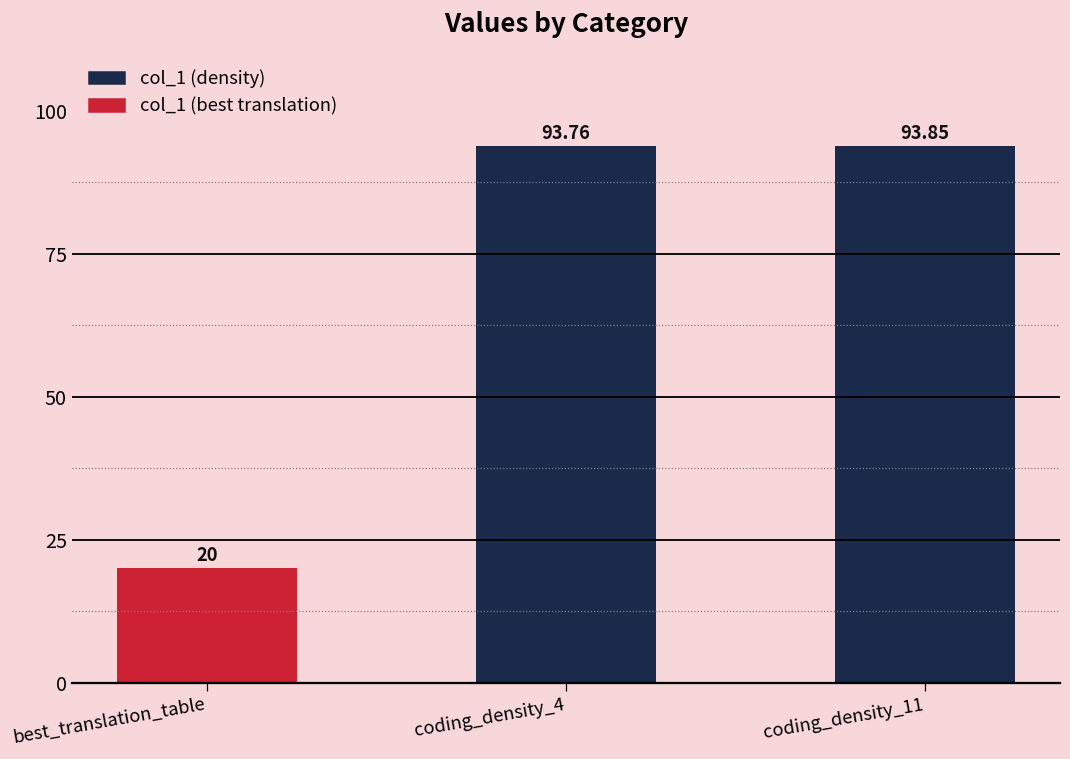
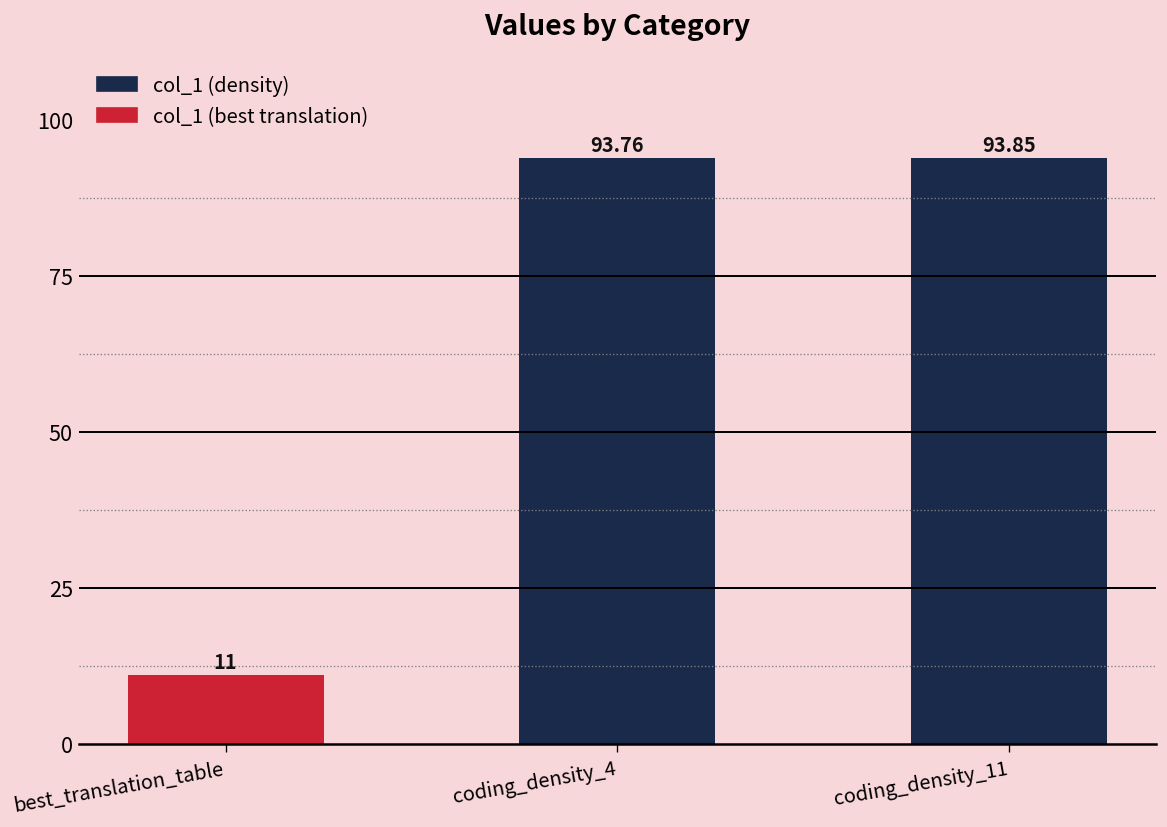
  {
-   "best_translation_table": 20,
+   "best_translation_table": 11,
    "coding_density_4": 93.76,
    "coding_density_11": 93.85
  }
